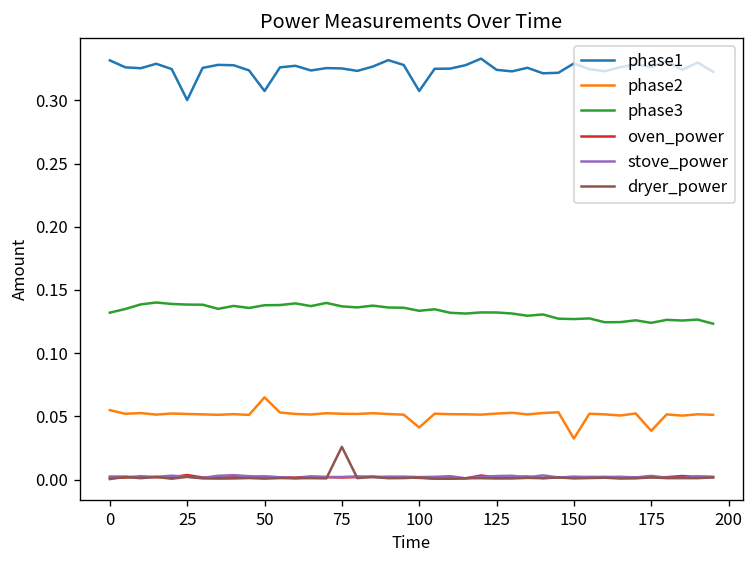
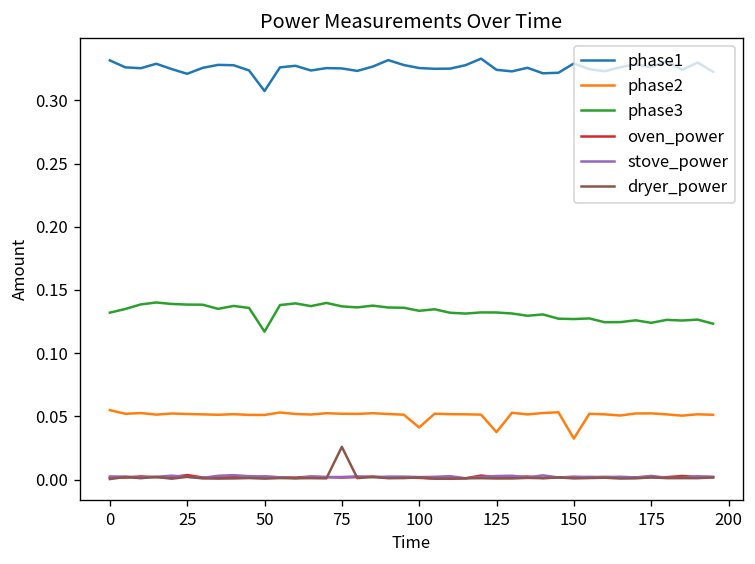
  {
    "phase1": {
      "0": 0.332,
-     "25": 0.300,
+     "25": 0.321,
      "50": 0.307,
      "75": 0.325,
-     "100": 0.307,
+     "100": 0.325,
      "125": 0.324
    },
    "phase2": {
      "0": 0.055,
      "25": 0.052,
-     "50": 0.065,
+     "50": 0.051,
      "75": 0.052,
      "100": 0.041,
-     "125": 0.052,
+     "125": 0.038,
      "150": 0.033,
-     "175": 0.039
+     "175": 0.052
    },
    "phase3": {
      "0": 0.132,
      "25": 0.138,
-     "50": 0.138,
+     "50": 0.117,
      "75": 0.137,
      "100": 0.134,
      "125": 0.132,
      "150": 0.127,
      "175": 0.124
    },
    "dryer_power": {
      "75": 0.026
    }
  }
